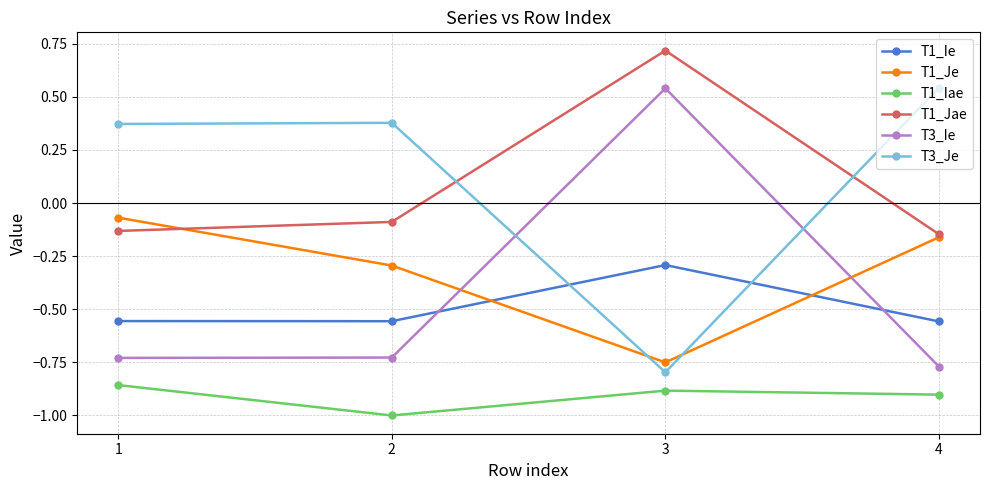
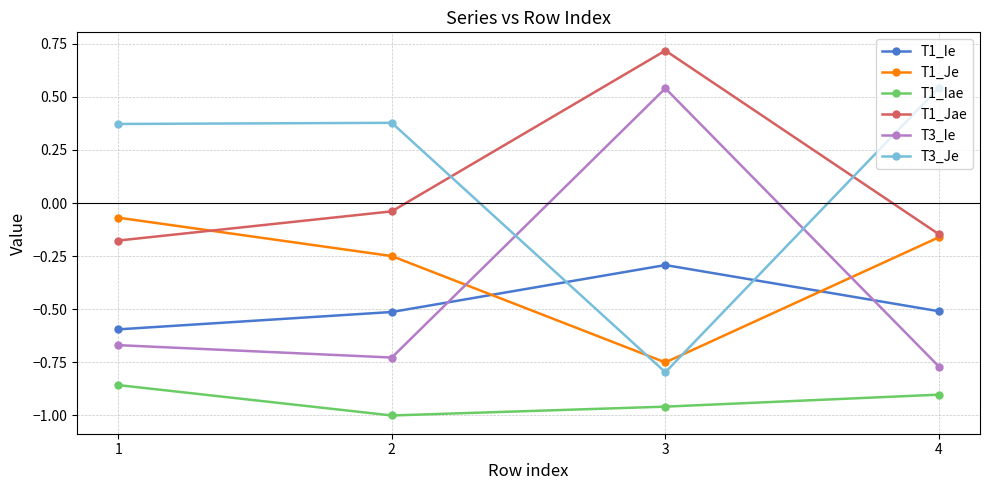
  {
    "T1_Ie": {
-     "1": -0.56,
-     "2": -0.56,
+     "1": -0.59,
+     "2": -0.51,
      "3": -0.29,
-     "4": -0.56
+     "4": -0.51
    },
    "T1_Je": {
      "1": -0.07,
-     "2": -0.29,
+     "2": -0.25,
      "3": -0.75,
      "4": -0.16
    },
    "T1_Iae": {
      "1": -0.86,
      "2": -1.00,
-     "3": -0.88,
+     "3": -0.96,
      "4": -0.90
    },
    "T1_Jae": {
-     "1": -0.13,
-     "2": -0.09,
+     "1": -0.18,
+     "2": -0.04,
      "3": 0.72,
      "4": -0.15
    },
    "T3_Ie": {
-     "1": -0.73,
+     "1": -0.67,
      "2": -0.73,
      "3": 0.54,
      "4": -0.77
    },
    "T3_Je": {
      "1": 0.37,
      "2": 0.38,
      "3": -0.80
    }
  }
